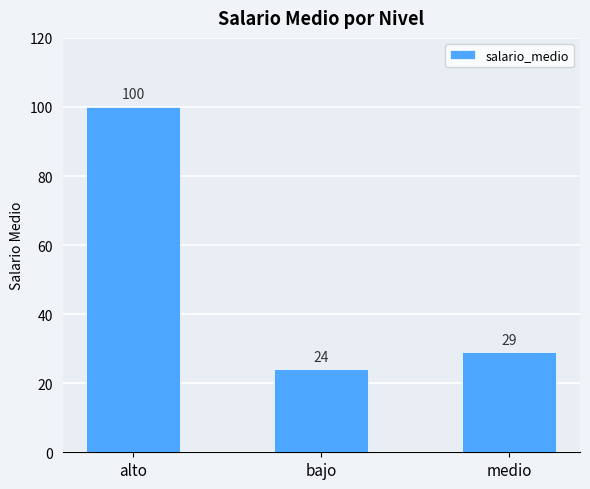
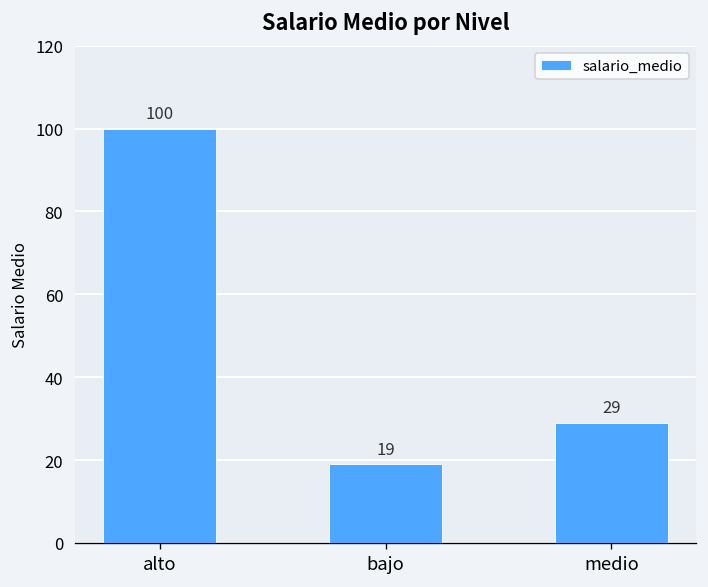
  {
    "alto": 100,
-   "bajo": 24,
+   "bajo": 19,
    "medio": 29
  }
